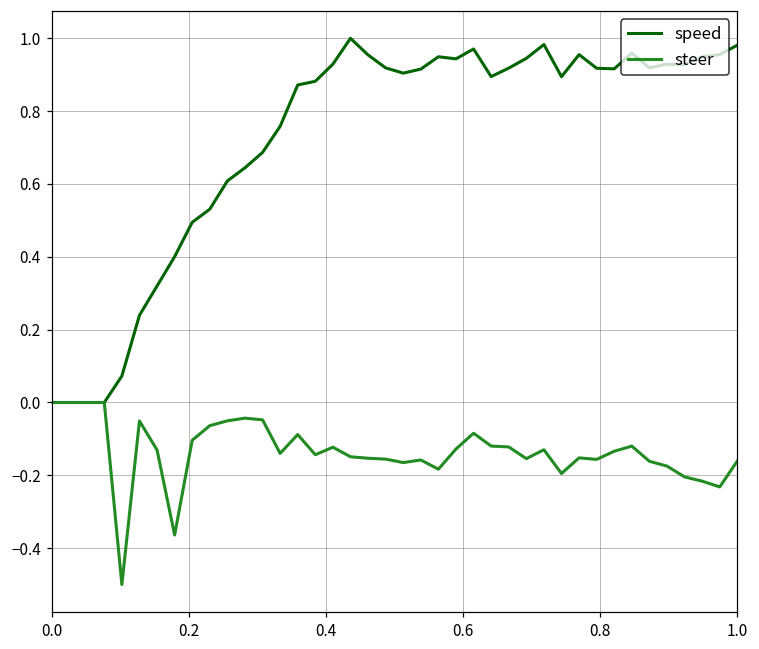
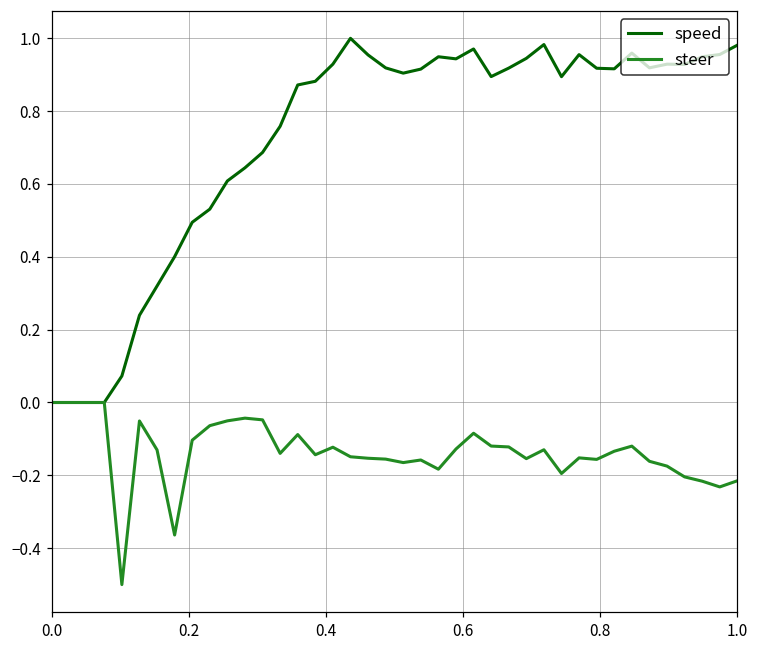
  {
    "speed": {
      "1.0": 0.98
    },
    "steer": {
-     "1.0": -0.16
+     "1.0": -0.21
    }
  }
